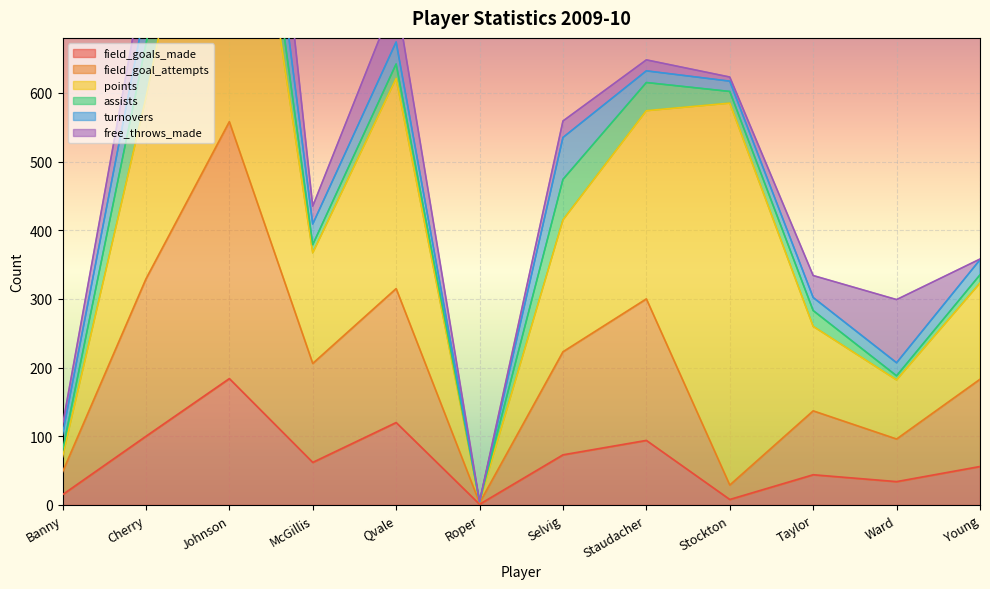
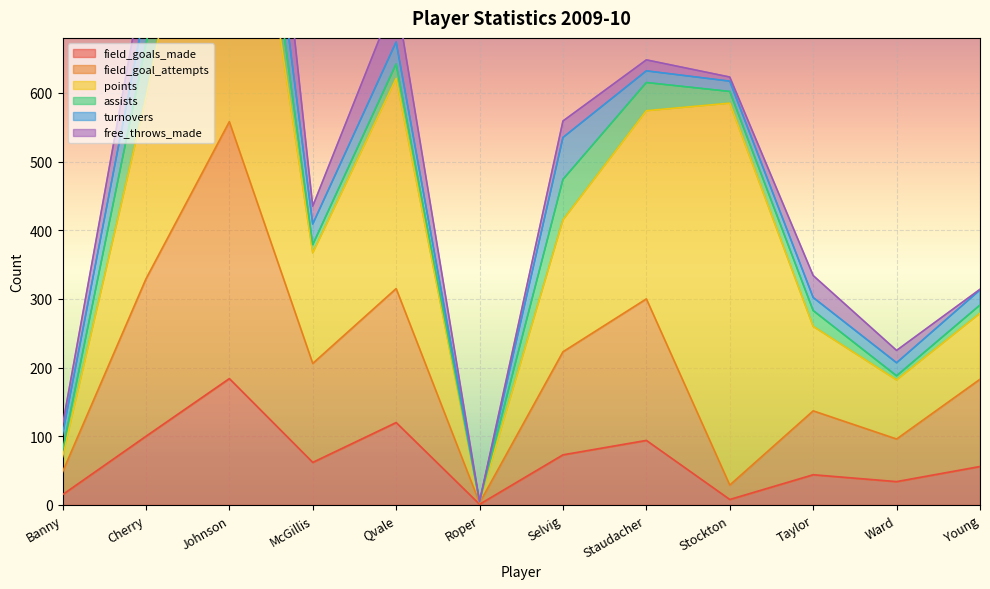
  {
    "points": {
      "Banny": 20,
      "McGillis": 160,
      "Qvale": 310,
      "Selvig": 190,
      "Staudacher": 270,
      "Stockton": 560,
      "Taylor": 120,
      "Ward": 90,
-     "Young": 140
+     "Young": 100
    },
    "assists": {
      "Banny": 10,
      "McGillis": 10,
      "Qvale": 20,
      "Selvig": 60,
      "Staudacher": 40,
      "Stockton": 20,
      "Taylor": 20,
      "Ward": 10,
      "Young": 10
    },
    "turnovers": {
      "Banny": 20,
      "McGillis": 30,
      "Qvale": 30,
      "Selvig": 60,
      "Staudacher": 20,
      "Stockton": 20,
      "Taylor": 20,
      "Ward": 20
    },
    "free_throws_made": {
      "Banny": 10,
      "McGillis": 30,
      "Selvig": 20,
      "Staudacher": 20,
      "Stockton": 10,
      "Taylor": 30,
-     "Ward": 90
+     "Ward": 20
    }
  }
